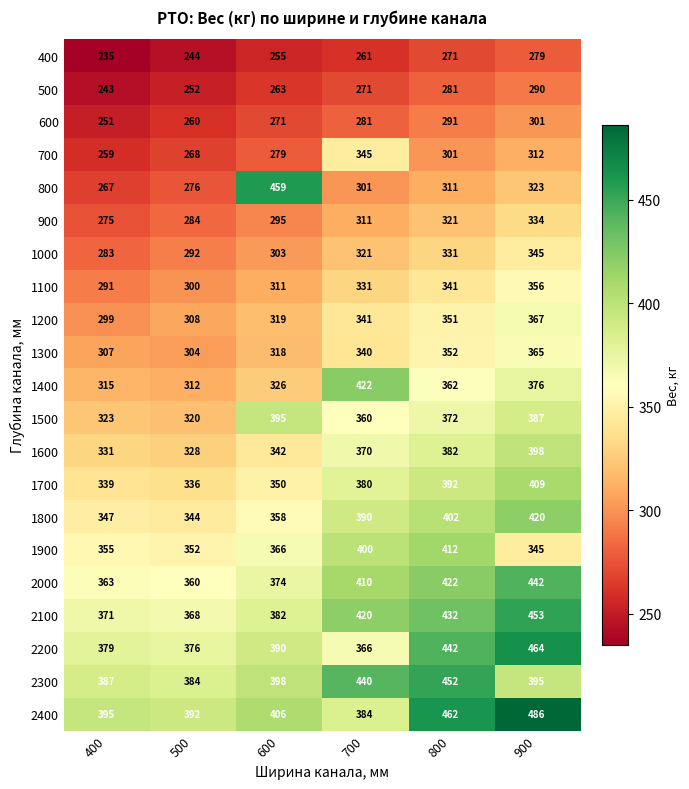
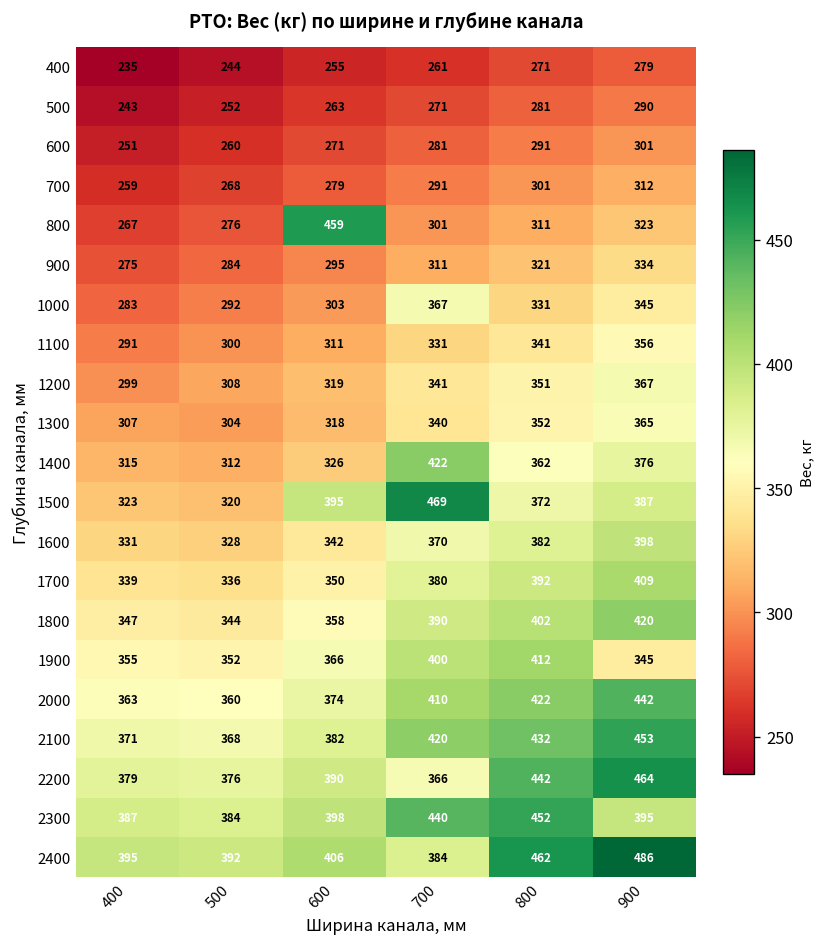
  {
    "400": {
      "400": 235,
      "500": 244,
      "600": 255,
      "700": 261,
      "800": 271,
      "900": 279
    },
    "500": {
      "400": 243,
      "500": 252,
      "600": 263,
      "700": 271,
      "800": 281,
      "900": 290
    },
    "600": {
      "400": 251,
      "500": 260,
      "600": 271,
      "700": 281,
      "800": 291,
      "900": 301
    },
    "700": {
      "400": 259,
      "500": 268,
      "600": 279,
-     "700": 345,
+     "700": 291,
      "800": 301,
      "900": 312
    },
    "800": {
      "400": 267,
      "500": 276,
      "600": 459,
      "700": 301,
      "800": 311,
      "900": 323
    },
    "900": {
      "400": 275,
      "500": 284,
      "600": 295,
      "700": 311,
      "800": 321,
      "900": 334
    },
    "1000": {
      "400": 283,
      "500": 292,
      "600": 303,
-     "700": 321,
+     "700": 367,
      "800": 331,
      "900": 345
    },
    "1100": {
      "400": 291,
      "500": 300,
      "600": 311,
      "700": 331,
      "800": 341,
      "900": 356
    },
    "1200": {
      "400": 299,
      "500": 308,
      "600": 319,
      "700": 341,
      "800": 351,
      "900": 367
    },
    "1300": {
      "400": 307,
      "500": 304,
      "600": 318,
      "700": 340,
      "800": 352,
      "900": 365
    },
    "1400": {
      "400": 315,
      "500": 312,
      "600": 326,
      "700": 422,
      "800": 362,
      "900": 376
    },
    "1500": {
      "400": 323,
      "500": 320,
      "600": 395,
-     "700": 360,
+     "700": 469,
      "800": 372,
      "900": 387
    },
    "1600": {
      "400": 331,
      "500": 328,
      "600": 342,
      "700": 370,
      "800": 382,
      "900": 398
    },
    "1700": {
      "400": 339,
      "500": 336,
      "600": 350,
      "700": 380,
      "800": 392,
      "900": 409
    },
    "1800": {
      "400": 347,
      "500": 344,
      "600": 358,
      "700": 390,
      "800": 402,
      "900": 420
    },
    "1900": {
      "400": 355,
      "500": 352,
      "600": 366,
      "700": 400,
      "800": 412,
      "900": 345
    },
    "2000": {
      "400": 363,
      "500": 360,
      "600": 374,
      "700": 410,
      "800": 422,
      "900": 442
    },
    "2100": {
      "400": 371,
      "500": 368,
      "600": 382,
      "700": 420,
      "800": 432,
      "900": 453
    },
    "2200": {
      "400": 379,
      "500": 376,
      "600": 390,
      "700": 366,
      "800": 442,
      "900": 464
    },
    "2300": {
      "400": 387,
      "500": 384,
      "600": 398,
      "700": 440,
      "800": 452,
      "900": 395
    },
    "2400": {
      "400": 395,
      "500": 392,
      "600": 406,
      "700": 384,
      "800": 462,
      "900": 486
    }
  }
